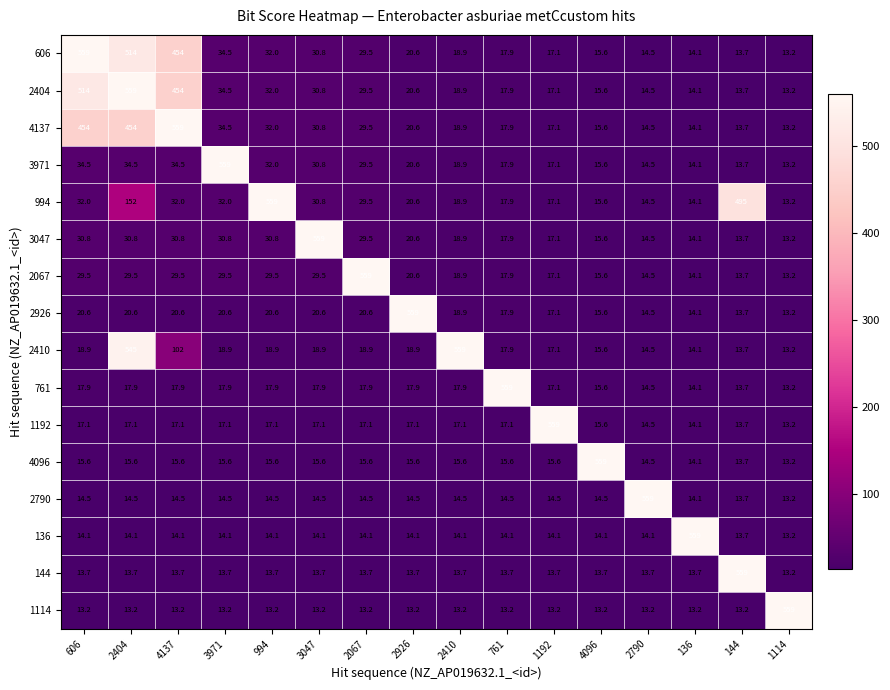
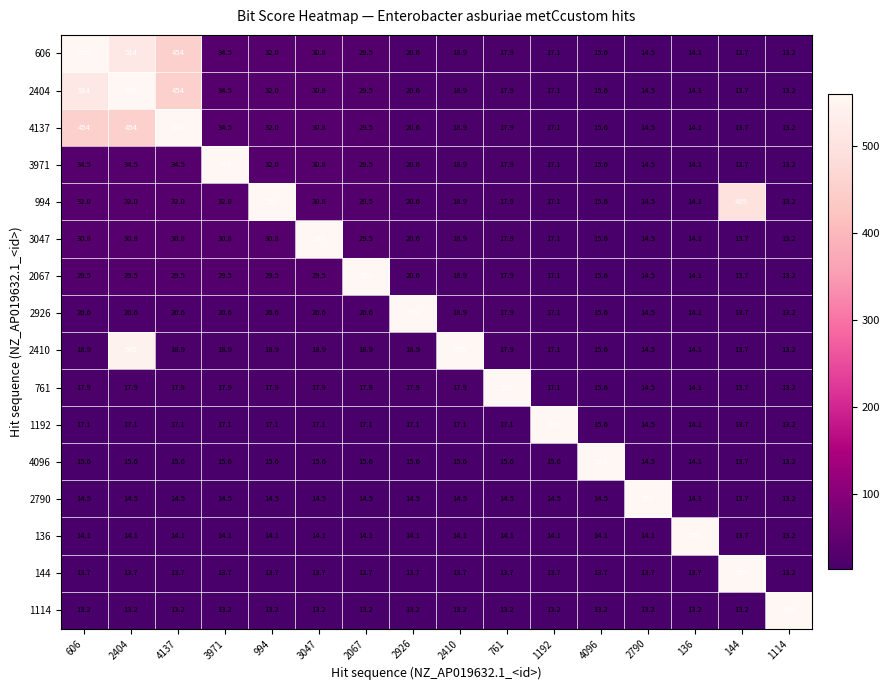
  {
    "994": {
      "606": 32.0,
-     "2404": 152,
+     "2404": 32.0,
      "4137": 32.0,
      "3971": 32.0,
      "3047": 30.8,
      "2067": 29.5,
      "2926": 20.6,
      "2410": 18.9,
      "761": 17.9,
      "1192": 17.1,
      "4096": 15.6,
      "2790": 14.5,
      "136": 14.1,
      "1114": 13.2
    },
    "2410": {
      "606": 18.9,
-     "4137": 102,
+     "4137": 18.9,
      "3971": 18.9,
      "994": 18.9,
      "3047": 18.9,
      "2067": 18.9,
      "2926": 18.9,
      "761": 17.9,
      "1192": 17.1,
      "4096": 15.6,
      "2790": 14.5,
      "136": 14.1,
      "144": 13.7,
      "1114": 13.2
    }
  }
